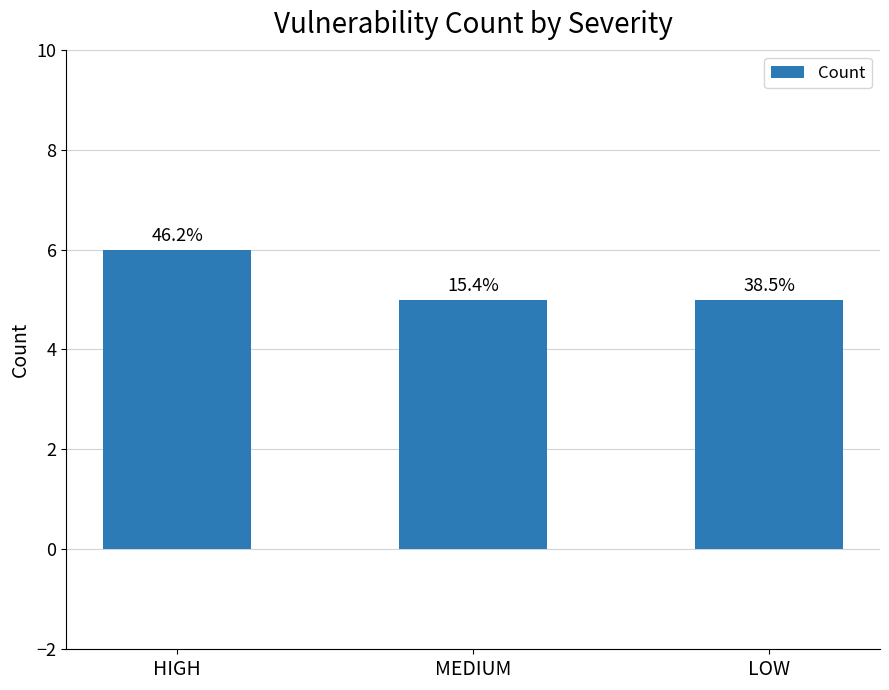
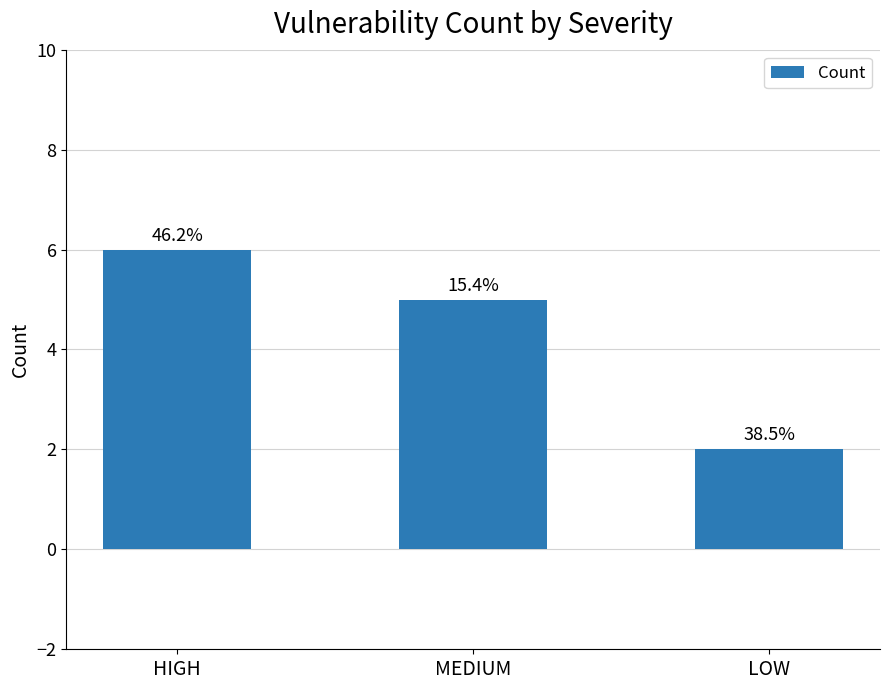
  {
-   "LOW": 5
+   "LOW": 2
  }
